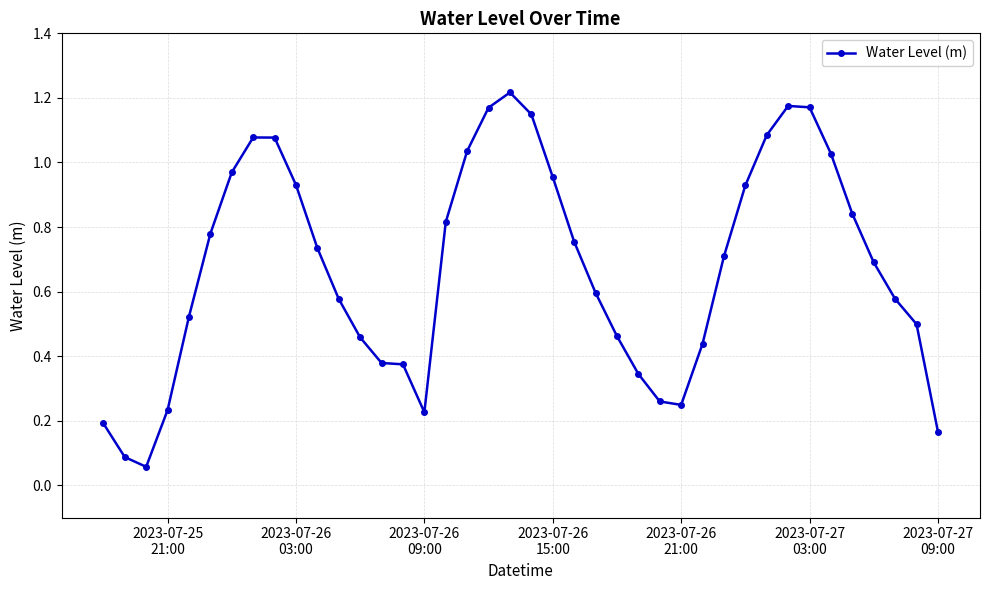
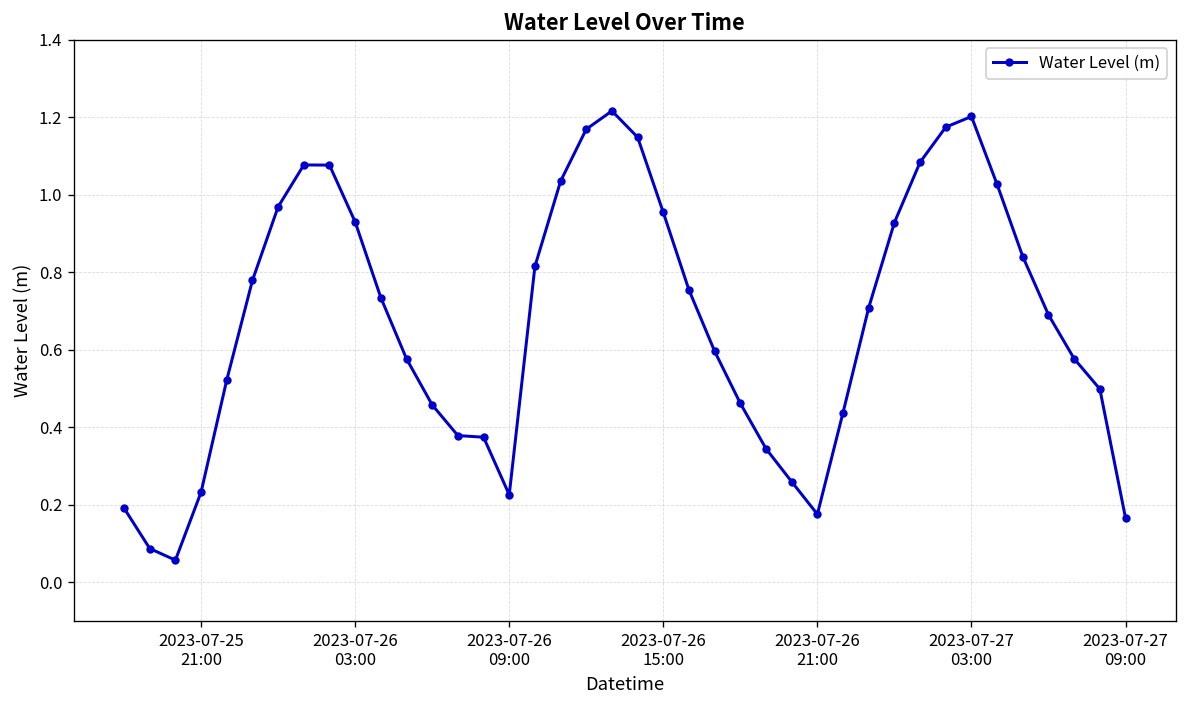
  {
    "2023-07-25 21:00": 0.23,
    "2023-07-26 03:00": 0.93,
    "2023-07-26 09:00": 0.23,
    "2023-07-26 15:00": 0.95,
-   "2023-07-26 21:00": 0.25,
-   "2023-07-27 03:00": 1.17,
+   "2023-07-26 21:00": 0.18,
+   "2023-07-27 03:00": 1.20,
    "2023-07-27 09:00": 0.17
  }
